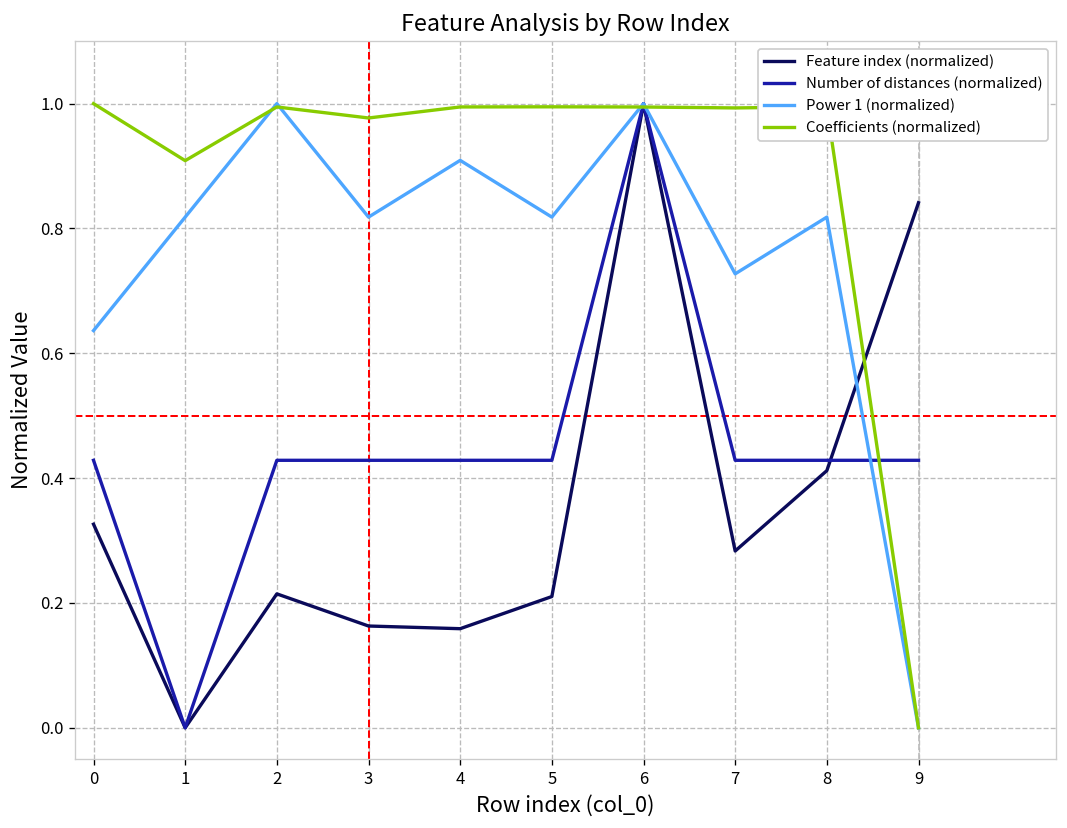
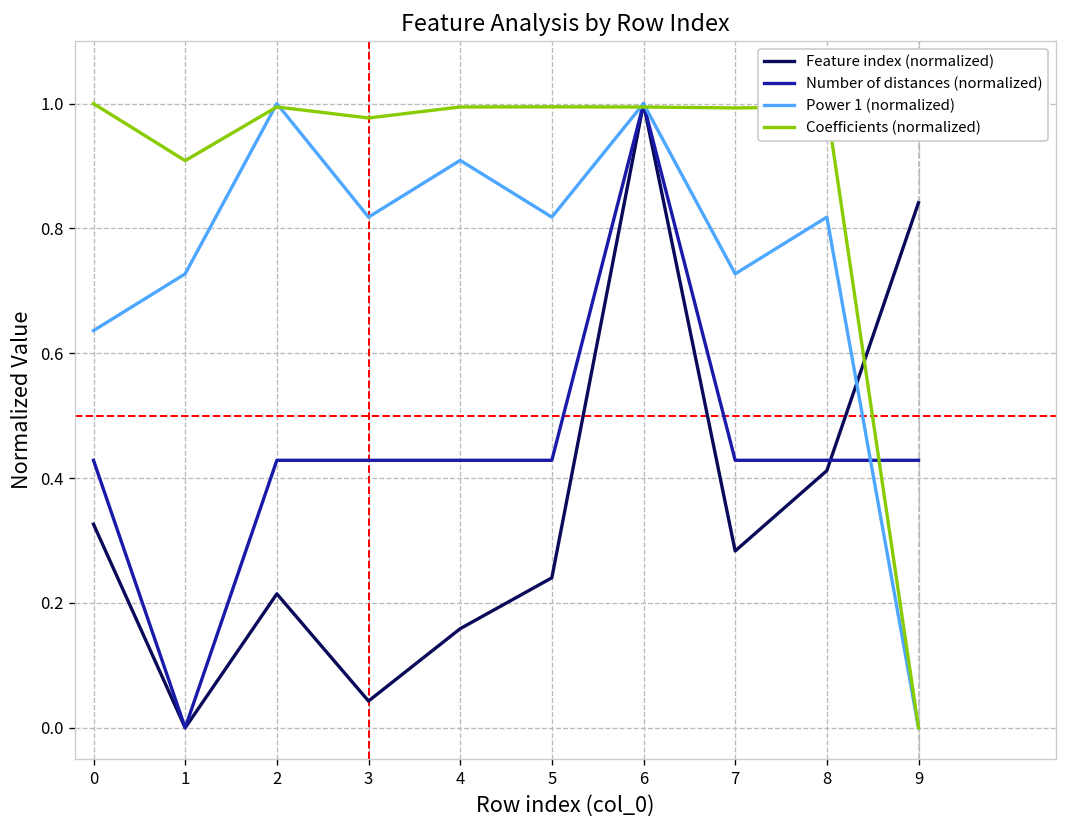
  {
    "Feature index (normalized)": {
      "0": 0.33,
      "2": 0.21,
-     "3": 0.16,
+     "3": 0.04,
      "4": 0.16,
-     "5": 0.21,
+     "5": 0.24,
      "7": 0.28,
      "8": 0.41,
      "9": 0.84
    },
    "Number of distances (normalized)": {
      "0": 0.43,
      "2": 0.43,
      "3": 0.43,
      "4": 0.43,
      "5": 0.43,
      "7": 0.43,
      "8": 0.43,
      "9": 0.43
    },
    "Power 1 (normalized)": {
      "0": 0.64,
-     "1": 0.82,
+     "1": 0.73,
      "2": 1.00,
      "3": 0.82,
      "4": 0.91,
      "5": 0.82,
      "7": 0.73,
      "8": 0.82
    },
    "Coefficients (normalized)": {
      "0": 1.00,
      "1": 0.91,
      "2": 0.99,
      "3": 0.98,
      "4": 0.99,
      "5": 0.99,
      "6": 0.99,
      "7": 0.99
    }
  }
